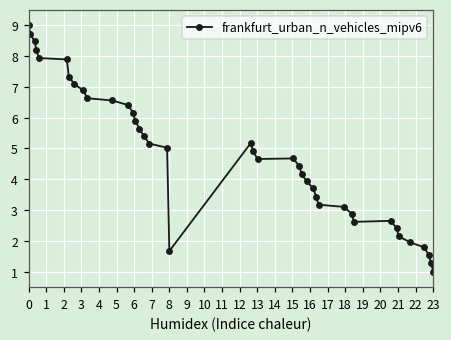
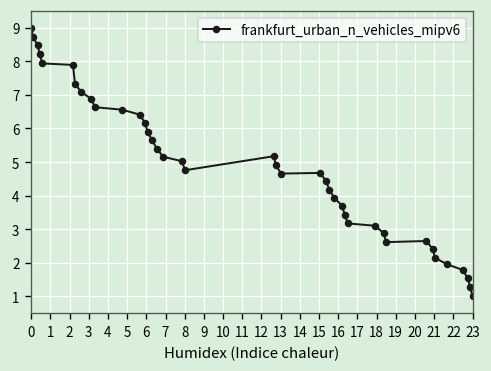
  {
    "0": 9.0,
-   "8": 1.7,
+   "8": 4.8,
    "23": 1.0
  }
